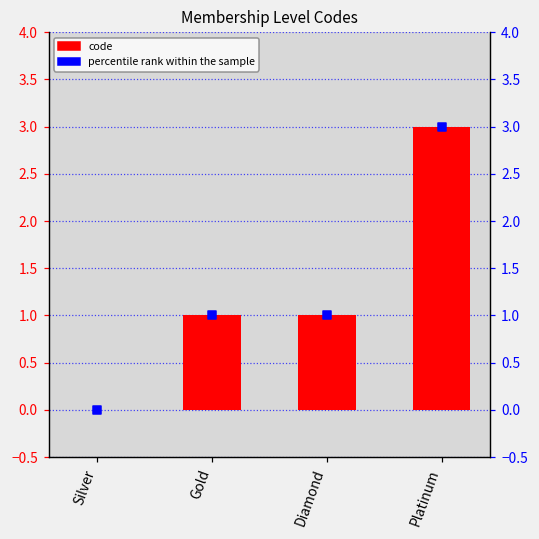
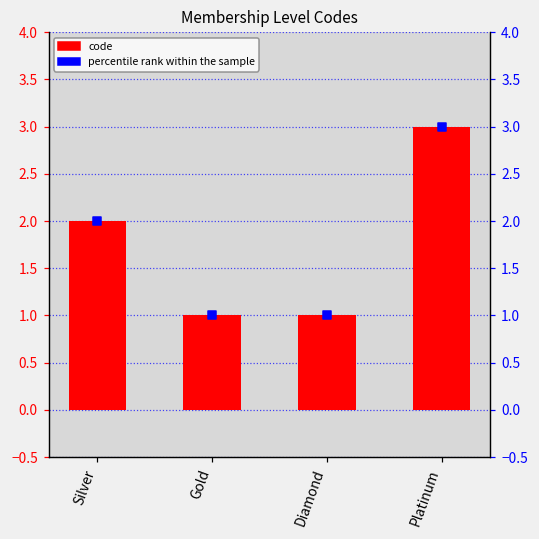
  {
-   "Silver": 0,
+   "Silver": 2,
    "Gold": 1,
    "Diamond": 1,
    "Platinum": 3
  }
